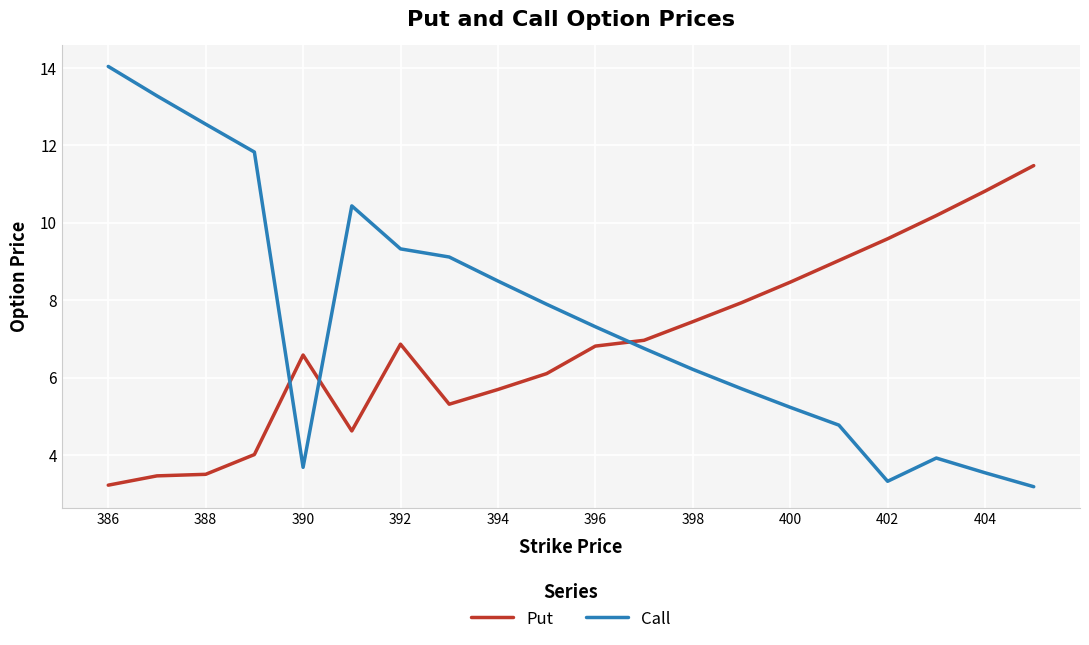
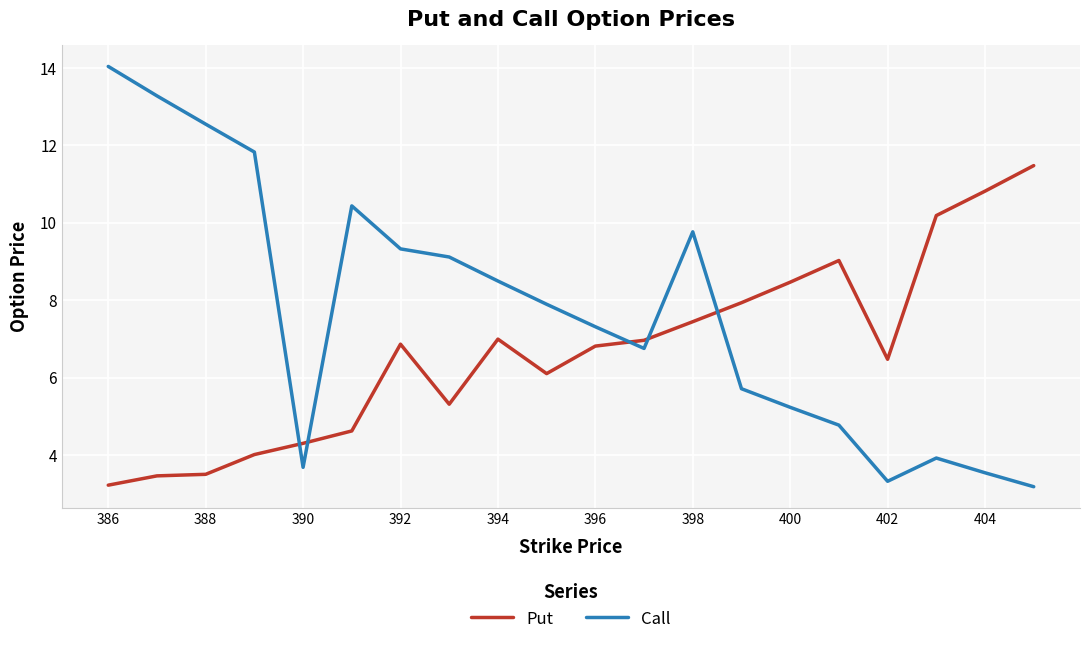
  {
    "Put": {
      "386": 3.2,
      "388": 3.5,
-     "390": 6.6,
+     "390": 4.3,
      "392": 6.9,
-     "394": 5.7,
+     "394": 7.0,
      "396": 6.8,
      "398": 7.5,
      "400": 8.5,
-     "402": 9.6,
+     "402": 6.5,
      "404": 10.8
    },
    "Call": {
      "386": 14.0,
      "388": 12.6,
      "390": 3.7,
      "392": 9.3,
      "394": 8.5,
      "396": 7.3,
-     "398": 6.2,
+     "398": 9.8,
      "400": 5.2,
      "402": 3.3,
      "404": 3.6
    }
  }
